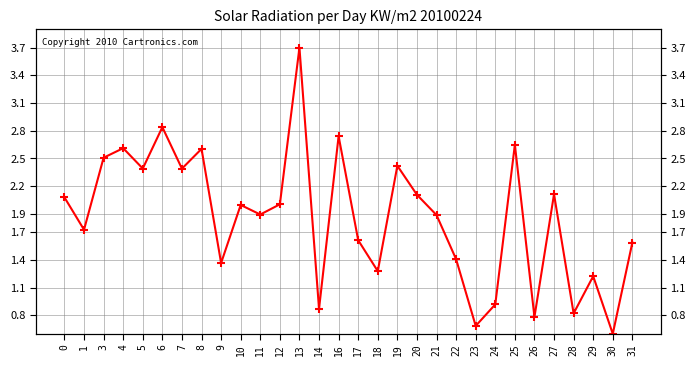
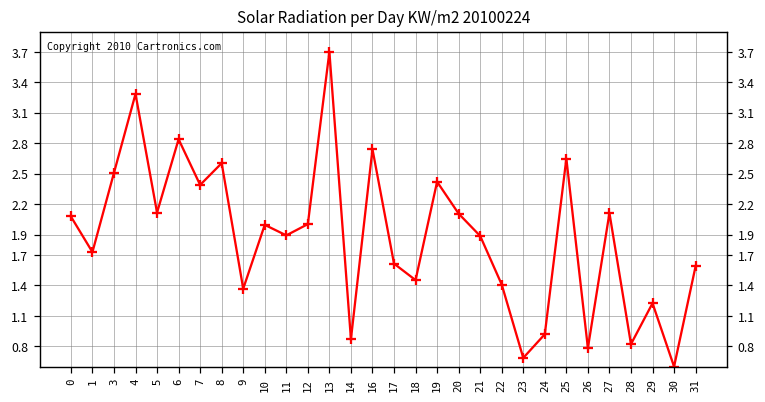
  {
    "0": 2.1,
    "1": 1.7,
    "3": 2.5,
-   "4": 2.6,
-   "5": 2.4,
+   "4": 3.3,
+   "5": 2.1,
    "6": 2.8,
    "7": 2.4,
    "8": 2.6,
    "9": 1.4,
    "10": 2.0,
    "11": 1.9,
    "12": 2.0,
    "13": 3.7,
    "14": 0.9,
    "16": 2.7,
    "17": 1.6,
-   "18": 1.3,
+   "18": 1.5,
    "19": 2.4,
    "20": 2.1,
    "21": 1.9,
    "22": 1.4,
    "23": 0.7,
    "24": 0.9,
    "25": 2.6,
    "26": 0.8,
    "27": 2.1,
    "28": 0.8,
    "29": 1.2,
    "30": 0.6,
    "31": 1.6
  }
